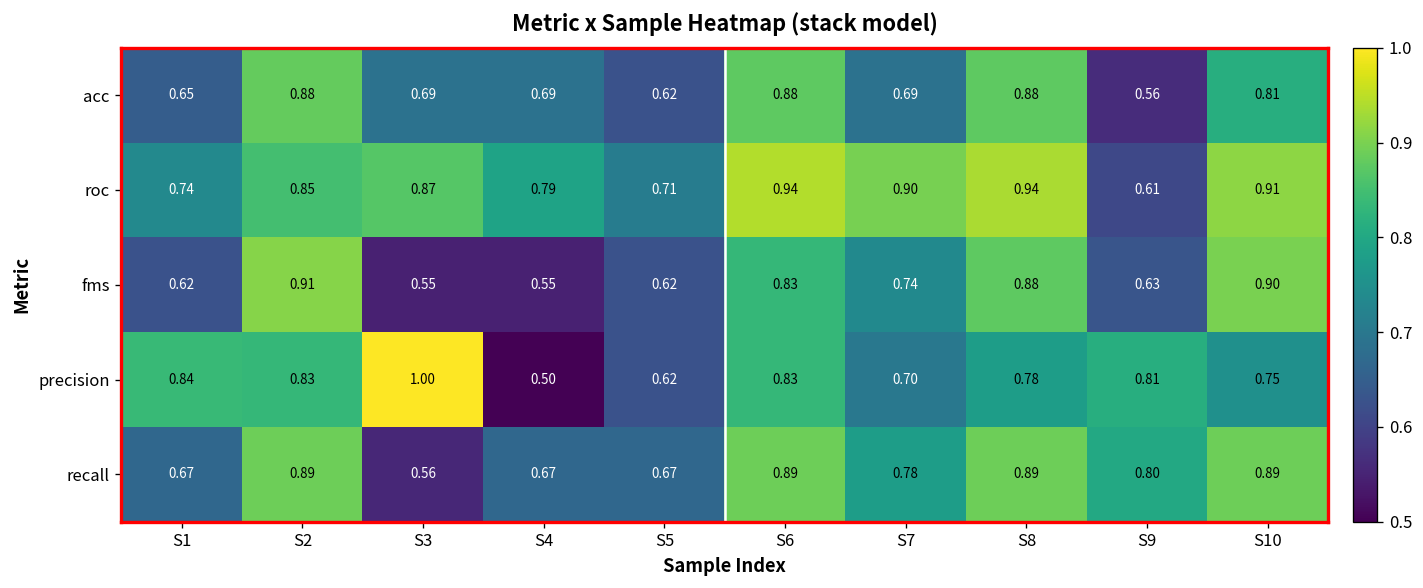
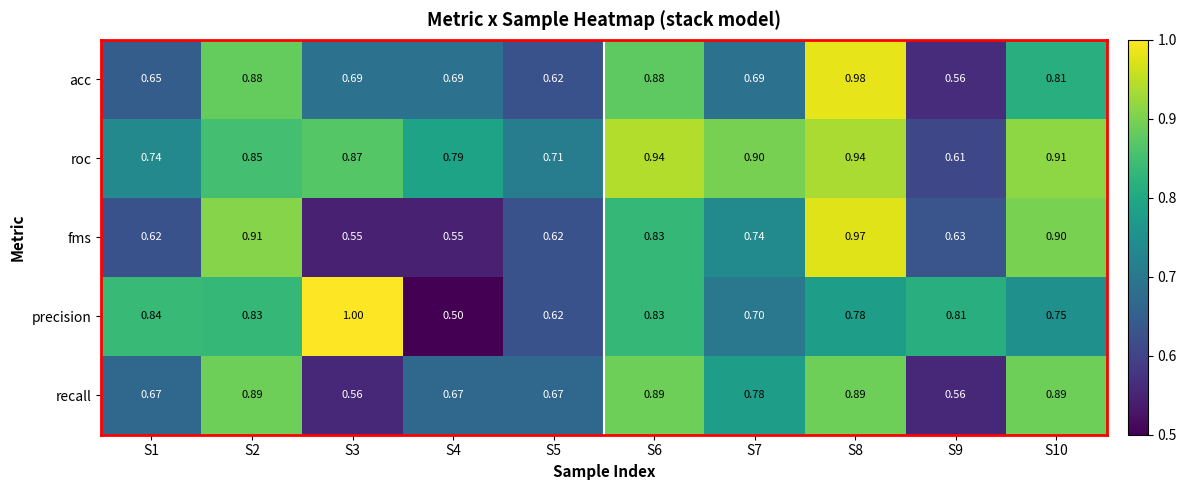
  {
    "acc": {
      "S1": 0.65,
      "S2": 0.88,
      "S3": 0.69,
      "S4": 0.69,
      "S5": 0.62,
      "S6": 0.88,
      "S7": 0.69,
-     "S8": 0.88,
+     "S8": 0.98,
      "S9": 0.56,
      "S10": 0.81
    },
    "roc": {
      "S1": 0.74,
      "S2": 0.85,
      "S3": 0.87,
      "S4": 0.79,
      "S5": 0.71,
      "S6": 0.94,
      "S7": 0.90,
      "S8": 0.94,
      "S9": 0.61,
      "S10": 0.91
    },
    "fms": {
      "S1": 0.62,
      "S2": 0.91,
      "S3": 0.55,
      "S4": 0.55,
      "S5": 0.62,
      "S6": 0.83,
      "S7": 0.74,
-     "S8": 0.88,
+     "S8": 0.97,
      "S9": 0.63,
      "S10": 0.90
    },
    "precision": {
      "S1": 0.84,
      "S2": 0.83,
      "S3": 1.00,
      "S4": 0.50,
      "S5": 0.62,
      "S6": 0.83,
      "S7": 0.70,
      "S8": 0.78,
      "S9": 0.81,
      "S10": 0.75
    },
    "recall": {
      "S1": 0.67,
      "S2": 0.89,
      "S3": 0.56,
      "S4": 0.67,
      "S5": 0.67,
      "S6": 0.89,
      "S7": 0.78,
      "S8": 0.89,
-     "S9": 0.80,
+     "S9": 0.56,
      "S10": 0.89
    }
  }
